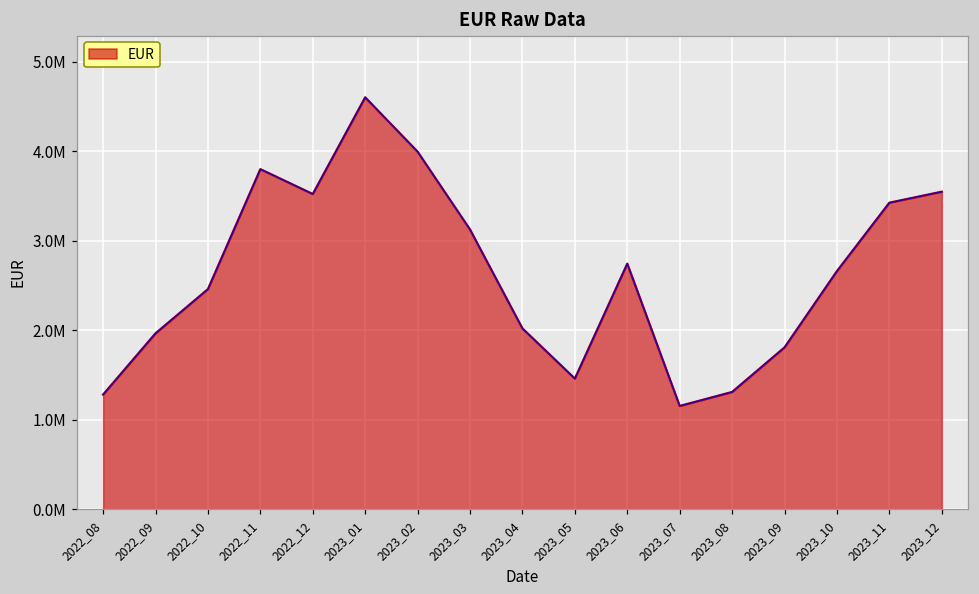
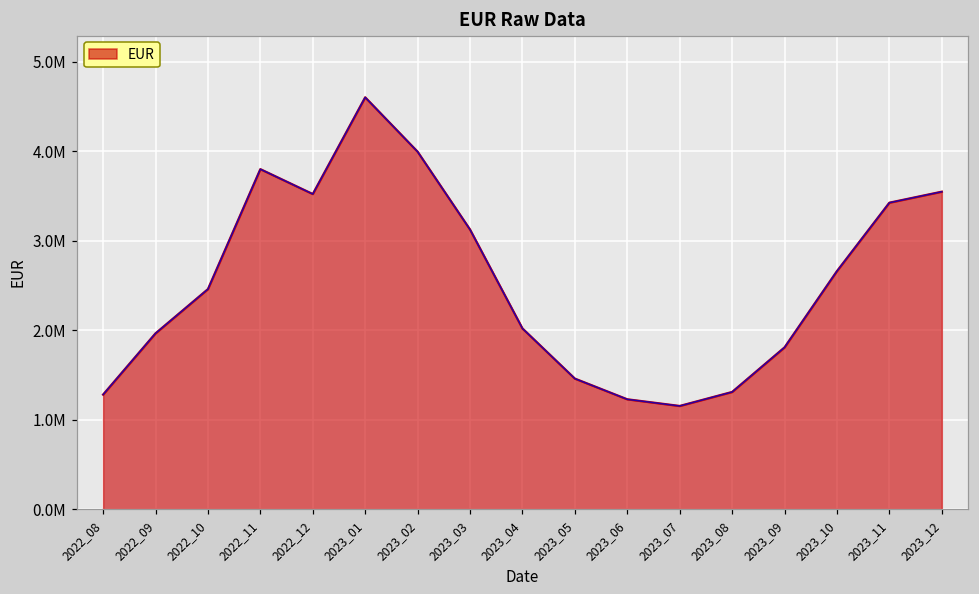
  {
    "2022_08": 1300000,
    "2022_09": 2000000,
    "2022_10": 2500000,
    "2022_11": 3800000,
    "2022_12": 3500000,
    "2023_01": 4600000,
    "2023_02": 4000000,
    "2023_03": 3100000,
    "2023_04": 2000000,
    "2023_05": 1500000,
-   "2023_06": 2700000,
+   "2023_06": 1200000,
    "2023_07": 1200000,
    "2023_08": 1300000,
    "2023_09": 1800000,
    "2023_10": 2700000,
    "2023_11": 3400000,
    "2023_12": 3500000
  }
